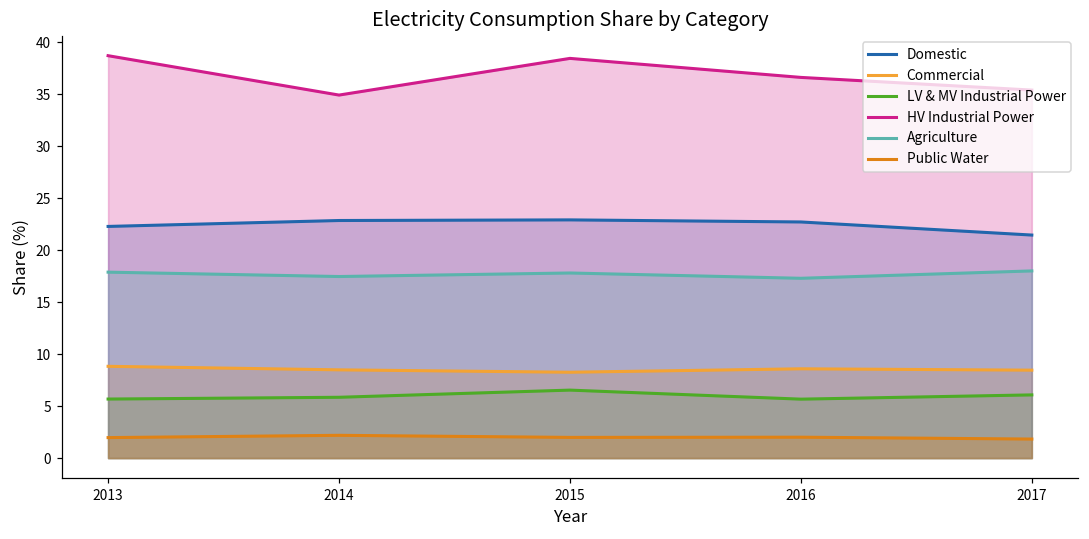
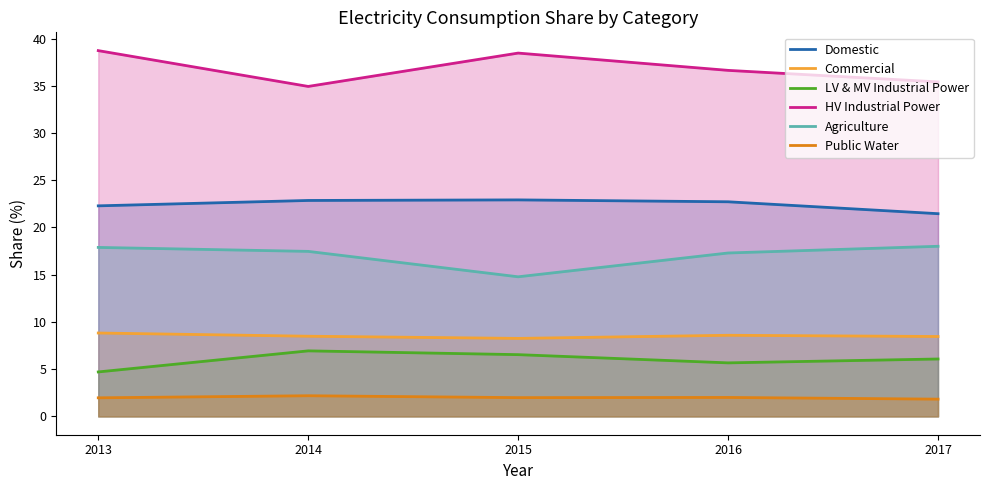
  {
    "Domestic": {
      "2013": 22,
      "2014": 23,
      "2015": 23,
      "2016": 23,
      "2017": 21
    },
    "LV & MV Industrial Power": {
-     "2013": 6,
-     "2014": 6,
+     "2013": 5,
+     "2014": 7,
      "2015": 7,
      "2016": 6,
      "2017": 6
    },
    "HV Industrial Power": {
      "2013": 39,
      "2014": 35,
      "2015": 38,
      "2016": 37
    },
    "Agriculture": {
      "2013": 18,
      "2014": 17,
-     "2015": 18,
+     "2015": 15,
      "2016": 17,
      "2017": 18
    }
  }
